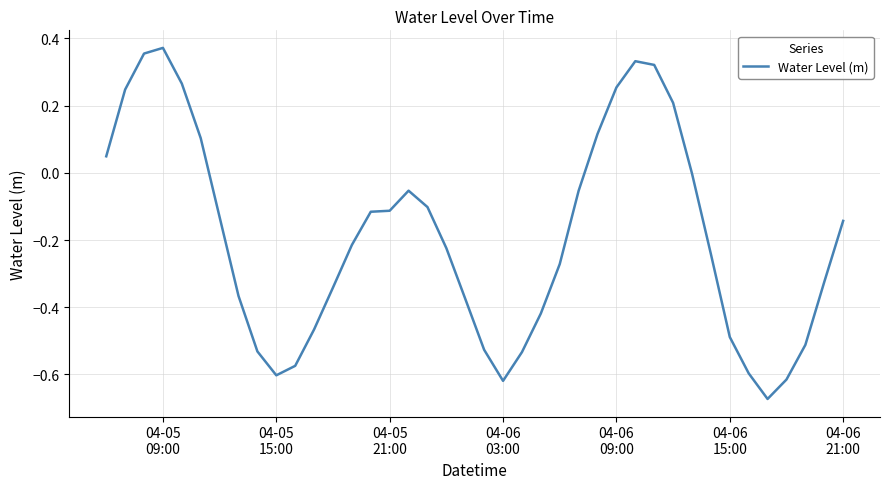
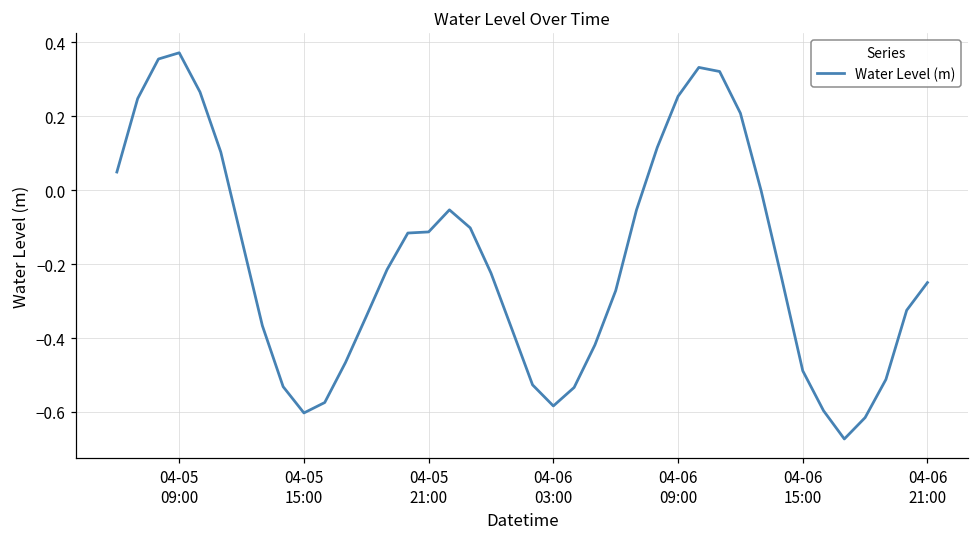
  {
    "04-05 09:00": 0.37,
    "04-05 15:00": -0.60,
    "04-05 21:00": -0.11,
-   "04-06 03:00": -0.62,
+   "04-06 03:00": -0.58,
    "04-06 09:00": 0.25,
    "04-06 15:00": -0.49,
-   "04-06 21:00": -0.14
+   "04-06 21:00": -0.25
  }
